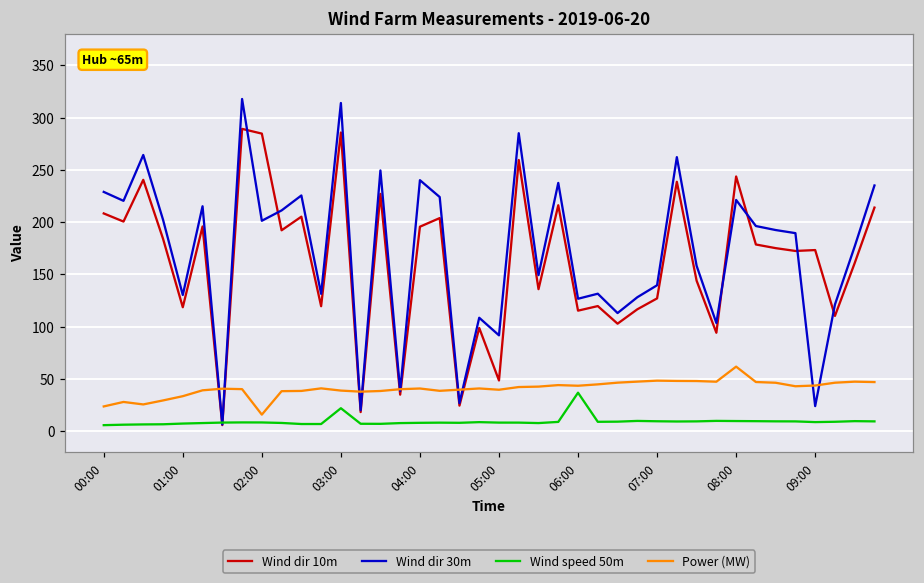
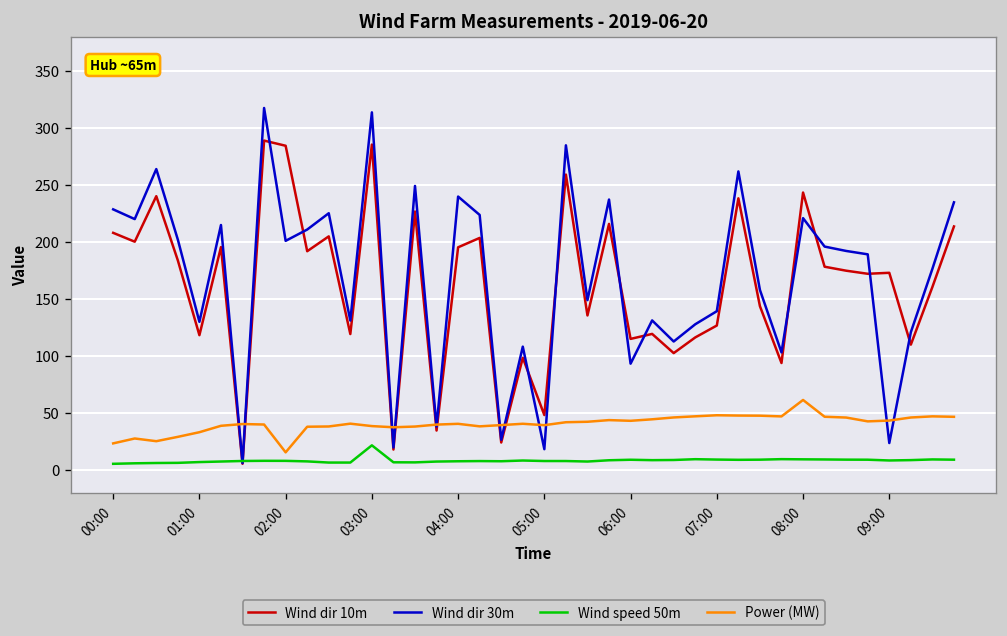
  {
    "Wind dir 10m": {
      "00:00": 210,
      "01:00": 120,
      "02:00": 280,
      "03:00": 290,
      "04:00": 200,
      "05:00": 50,
      "06:00": 120,
      "07:00": 130,
      "08:00": 240,
      "09:00": 170
    },
    "Wind dir 30m": {
      "00:00": 230,
      "01:00": 130,
      "02:00": 200,
      "03:00": 310,
      "04:00": 240,
-     "05:00": 90,
-     "06:00": 130,
+     "05:00": 20,
+     "06:00": 90,
      "07:00": 140,
      "08:00": 220,
      "09:00": 20
    },
    "Wind speed 50m": {
      "00:00": 10,
      "01:00": 10,
      "02:00": 10,
      "03:00": 20,
      "04:00": 10,
      "05:00": 10,
-     "06:00": 40,
+     "06:00": 10,
      "07:00": 10,
      "08:00": 10,
      "09:00": 10
    },
    "Power (MW)": {
      "00:00": 20,
      "01:00": 30,
      "02:00": 20,
      "03:00": 40,
      "04:00": 40,
      "05:00": 40,
      "06:00": 40,
      "07:00": 50,
      "08:00": 60,
      "09:00": 40
    }
  }
